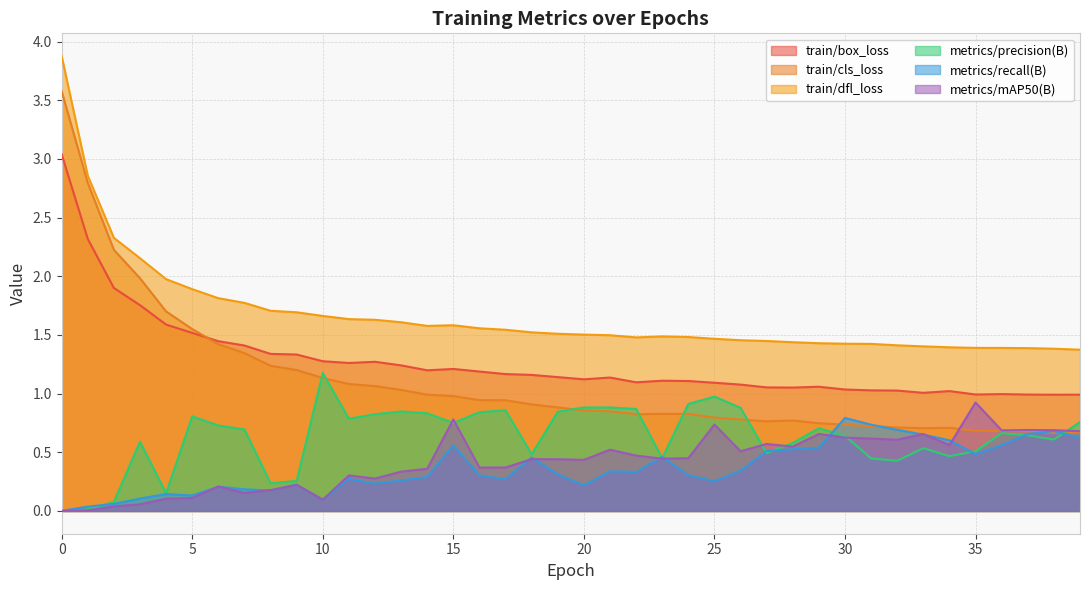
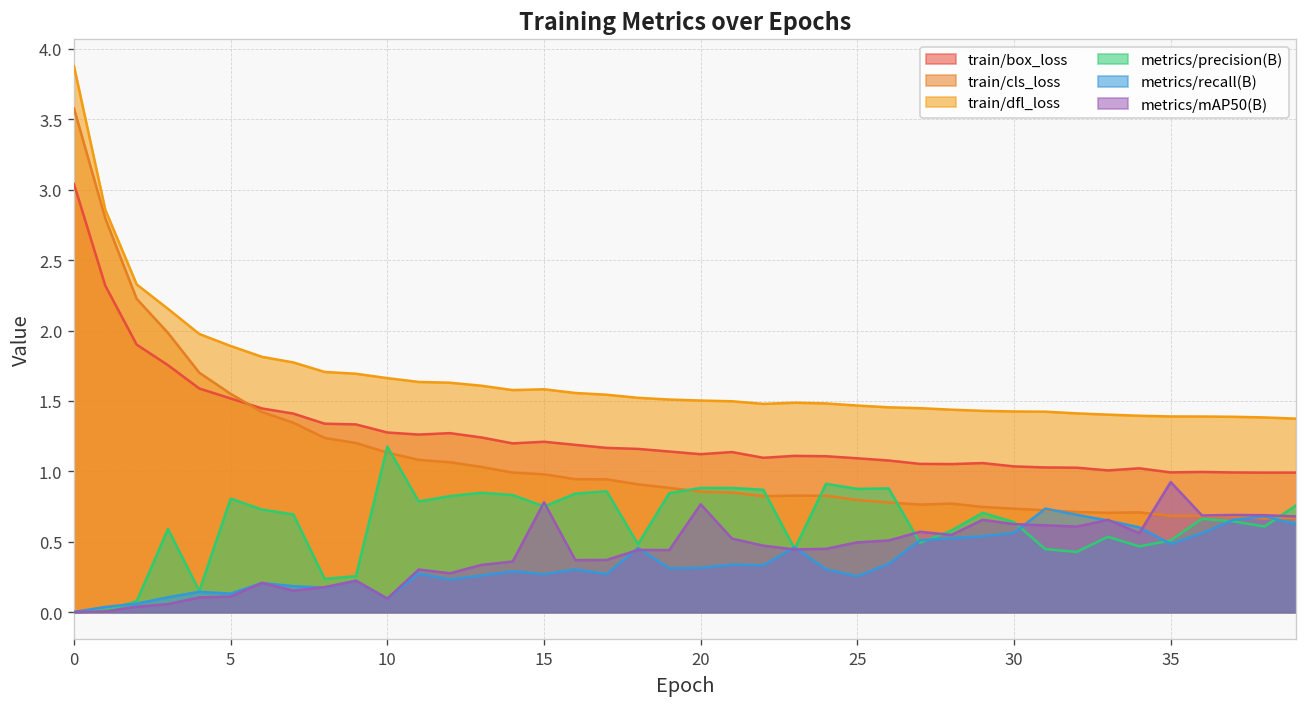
  {
    "metrics/precision(B)": {
      "5": 0.81,
      "10": 1.18,
      "15": 0.75,
      "20": 0.88,
-     "25": 0.97,
+     "25": 0.88,
      "35": 0.51
    },
    "metrics/recall(B)": {
-     "15": 0.56,
-     "20": 0.22,
+     "15": 0.27,
+     "20": 0.31,
      "25": 0.25,
-     "30": 0.79,
+     "30": 0.56,
      "35": 0.48
    },
    "metrics/mAP50(B)": {
      "15": 0.78,
-     "20": 0.44,
-     "25": 0.74,
+     "20": 0.77,
+     "25": 0.50,
      "35": 0.92
    }
  }
